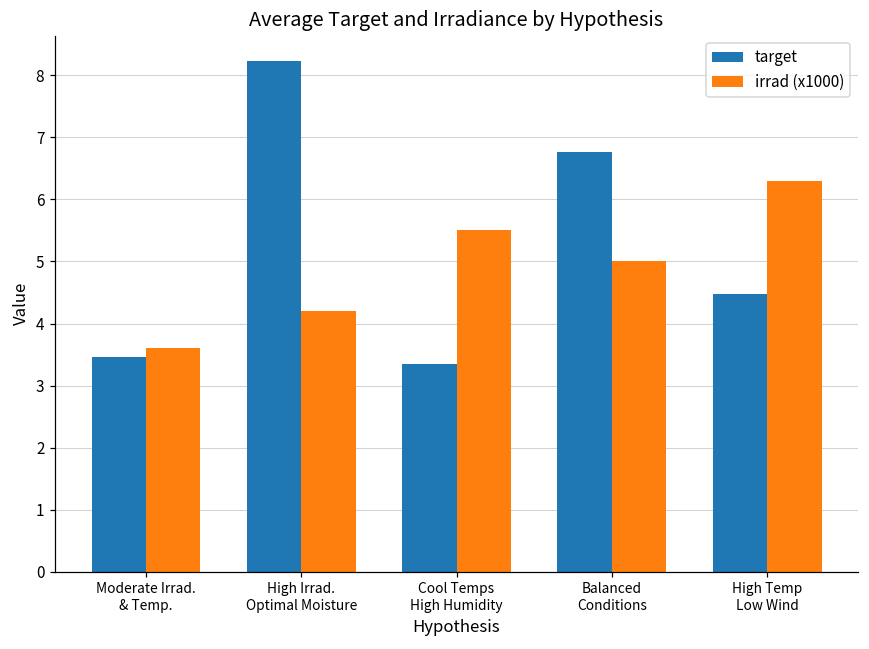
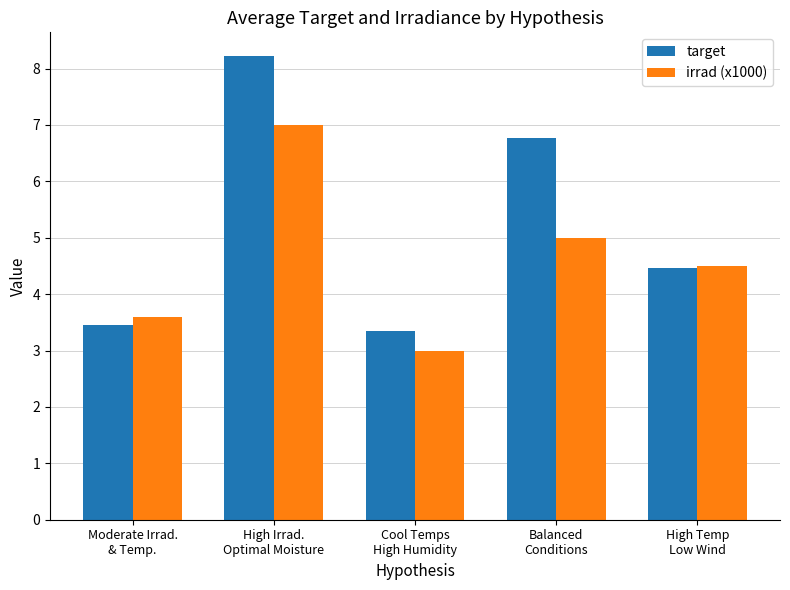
  {
    "target": {
      "Moderate Irrad. & Temp.": 3.5,
      "High Irrad. Optimal Moisture": 8.2,
      "Cool Temps High Humidity": 3.4,
      "Balanced Conditions": 6.8,
      "High Temp Low Wind": 4.5
    },
    "irrad (x1000)": {
      "Moderate Irrad. & Temp.": 3.6,
-     "High Irrad. Optimal Moisture": 4.2,
-     "Cool Temps High Humidity": 5.5,
+     "High Irrad. Optimal Moisture": 7.0,
+     "Cool Temps High Humidity": 3.0,
      "Balanced Conditions": 5.0,
-     "High Temp Low Wind": 6.3
+     "High Temp Low Wind": 4.5
    }
  }
